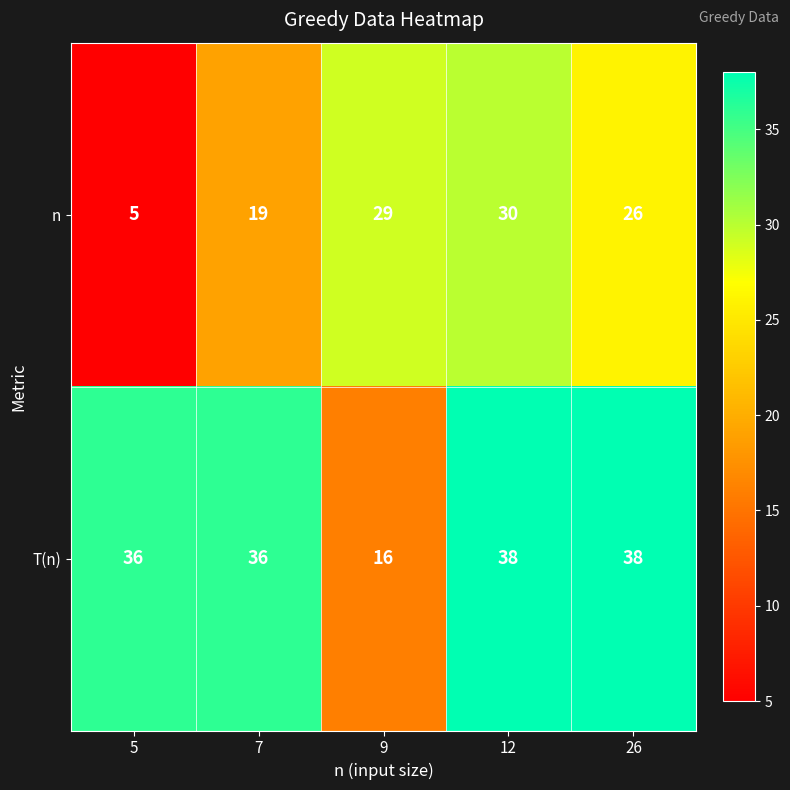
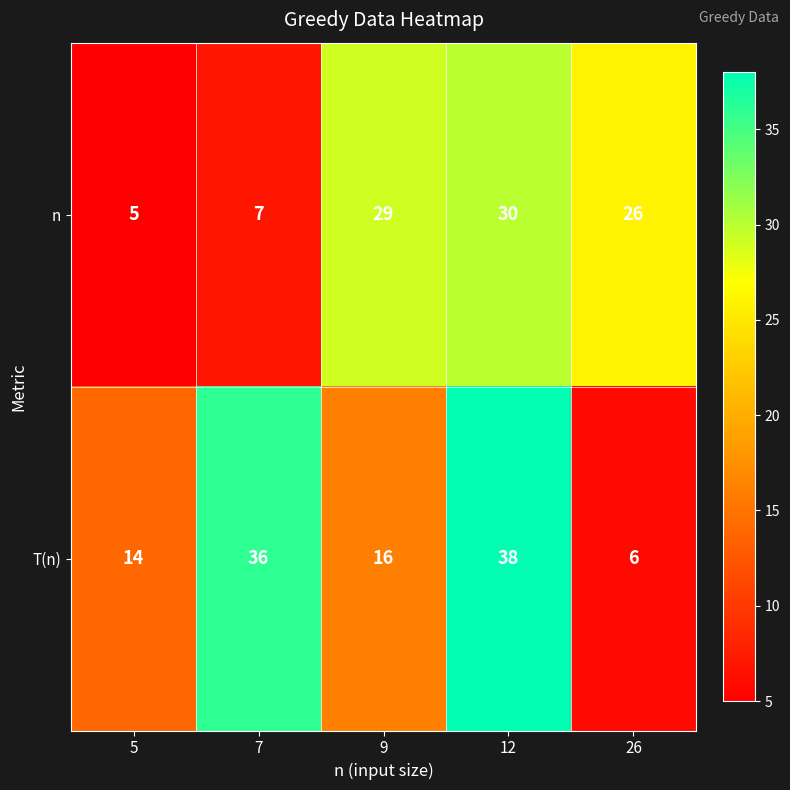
  {
    "n": {
      "5": 5,
-     "7": 19,
+     "7": 7,
      "9": 29,
      "12": 30,
      "26": 26
    },
    "T(n)": {
-     "5": 36,
+     "5": 14,
      "7": 36,
      "9": 16,
      "12": 38,
-     "26": 38
+     "26": 6
    }
  }
